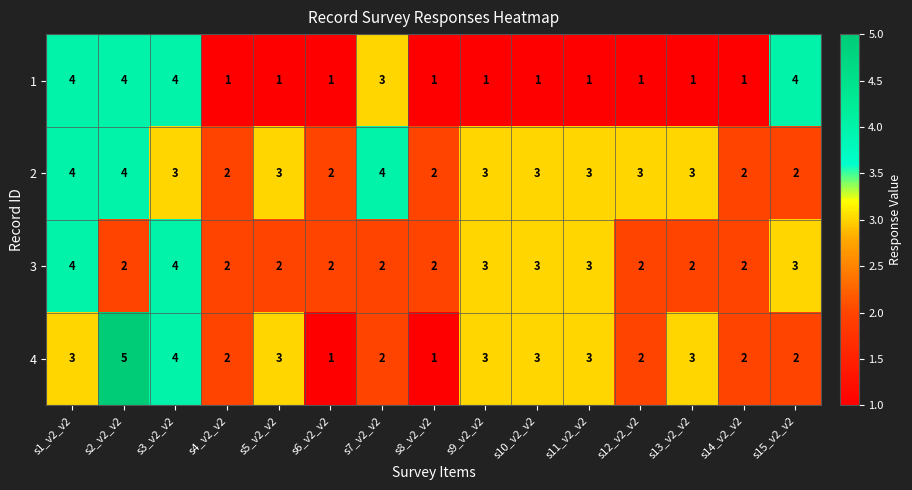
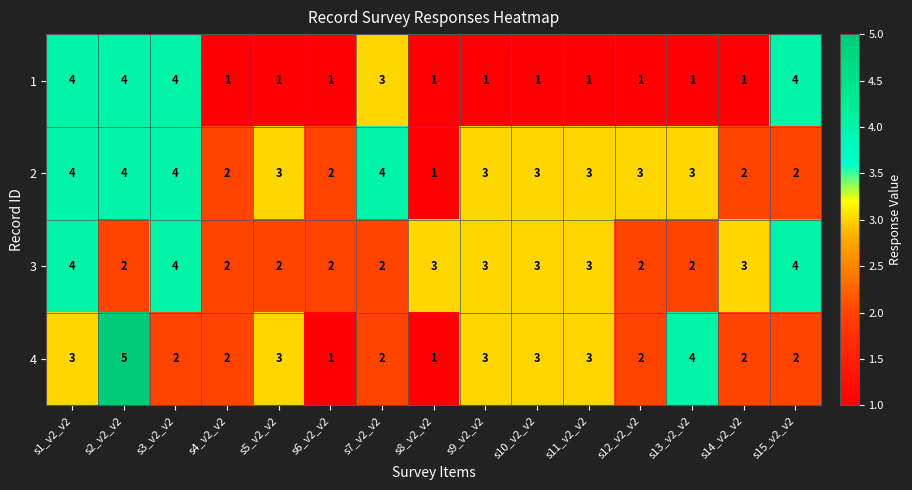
  {
    "1": {
      "s1_v2_v2": 4,
      "s2_v2_v2": 4,
      "s3_v2_v2": 4,
      "s4_v2_v2": 1,
      "s5_v2_v2": 1,
      "s6_v2_v2": 1,
      "s7_v2_v2": 3,
      "s8_v2_v2": 1,
      "s9_v2_v2": 1,
      "s10_v2_v2": 1,
      "s11_v2_v2": 1,
      "s12_v2_v2": 1,
      "s13_v2_v2": 1,
      "s14_v2_v2": 1,
      "s15_v2_v2": 4
    },
    "2": {
      "s1_v2_v2": 4,
      "s2_v2_v2": 4,
-     "s3_v2_v2": 3,
+     "s3_v2_v2": 4,
      "s4_v2_v2": 2,
      "s5_v2_v2": 3,
      "s6_v2_v2": 2,
      "s7_v2_v2": 4,
-     "s8_v2_v2": 2,
+     "s8_v2_v2": 1,
      "s9_v2_v2": 3,
      "s10_v2_v2": 3,
      "s11_v2_v2": 3,
      "s12_v2_v2": 3,
      "s13_v2_v2": 3,
      "s14_v2_v2": 2,
      "s15_v2_v2": 2
    },
    "3": {
      "s1_v2_v2": 4,
      "s2_v2_v2": 2,
      "s3_v2_v2": 4,
      "s4_v2_v2": 2,
      "s5_v2_v2": 2,
      "s6_v2_v2": 2,
      "s7_v2_v2": 2,
-     "s8_v2_v2": 2,
+     "s8_v2_v2": 3,
      "s9_v2_v2": 3,
      "s10_v2_v2": 3,
      "s11_v2_v2": 3,
      "s12_v2_v2": 2,
      "s13_v2_v2": 2,
-     "s14_v2_v2": 2,
-     "s15_v2_v2": 3
+     "s14_v2_v2": 3,
+     "s15_v2_v2": 4
    },
    "4": {
      "s1_v2_v2": 3,
      "s2_v2_v2": 5,
-     "s3_v2_v2": 4,
+     "s3_v2_v2": 2,
      "s4_v2_v2": 2,
      "s5_v2_v2": 3,
      "s6_v2_v2": 1,
      "s7_v2_v2": 2,
      "s8_v2_v2": 1,
      "s9_v2_v2": 3,
      "s10_v2_v2": 3,
      "s11_v2_v2": 3,
      "s12_v2_v2": 2,
-     "s13_v2_v2": 3,
+     "s13_v2_v2": 4,
      "s14_v2_v2": 2,
      "s15_v2_v2": 2
    }
  }
